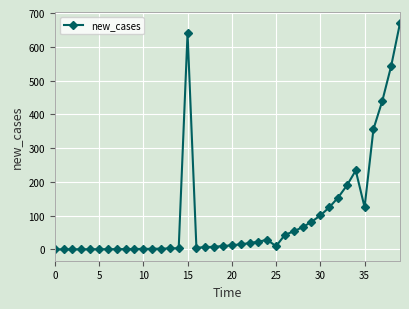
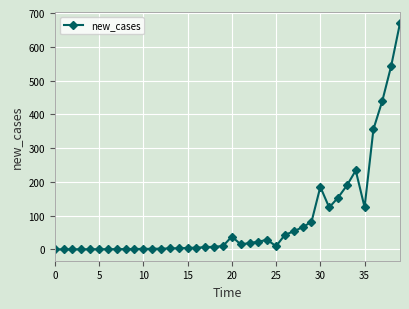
  {
    "0": 0,
    "5": 0,
    "10": 0,
-   "15": 640,
-   "20": 10,
+   "15": 0,
+   "20": 40,
    "25": 10,
-   "30": 100,
+   "30": 190,
    "35": 120
  }
